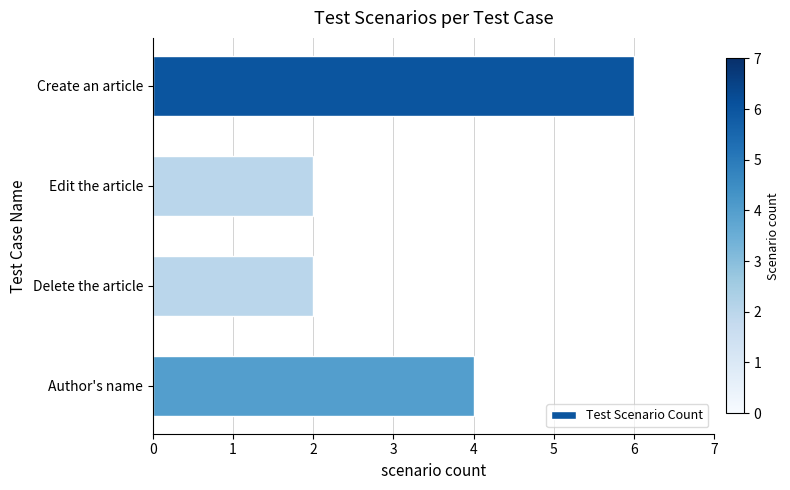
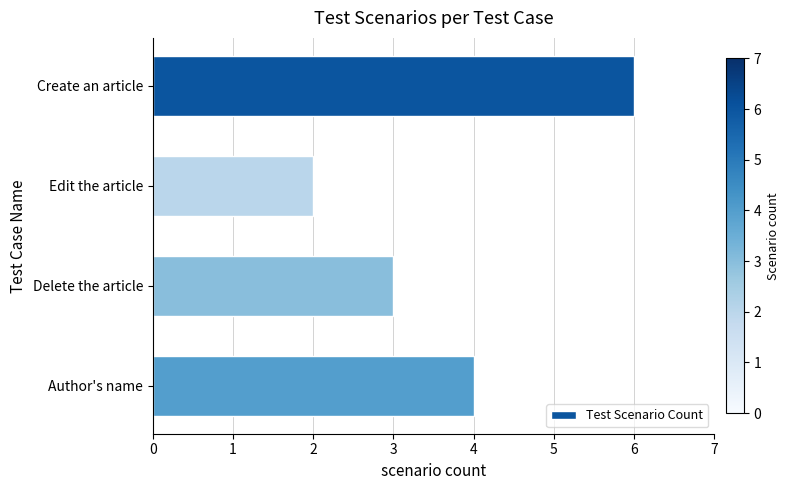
  {
    "Create an article": 6,
    "Edit the article": 2,
-   "Delete the article": 2,
+   "Delete the article": 3,
    "Author's name": 4
  }
